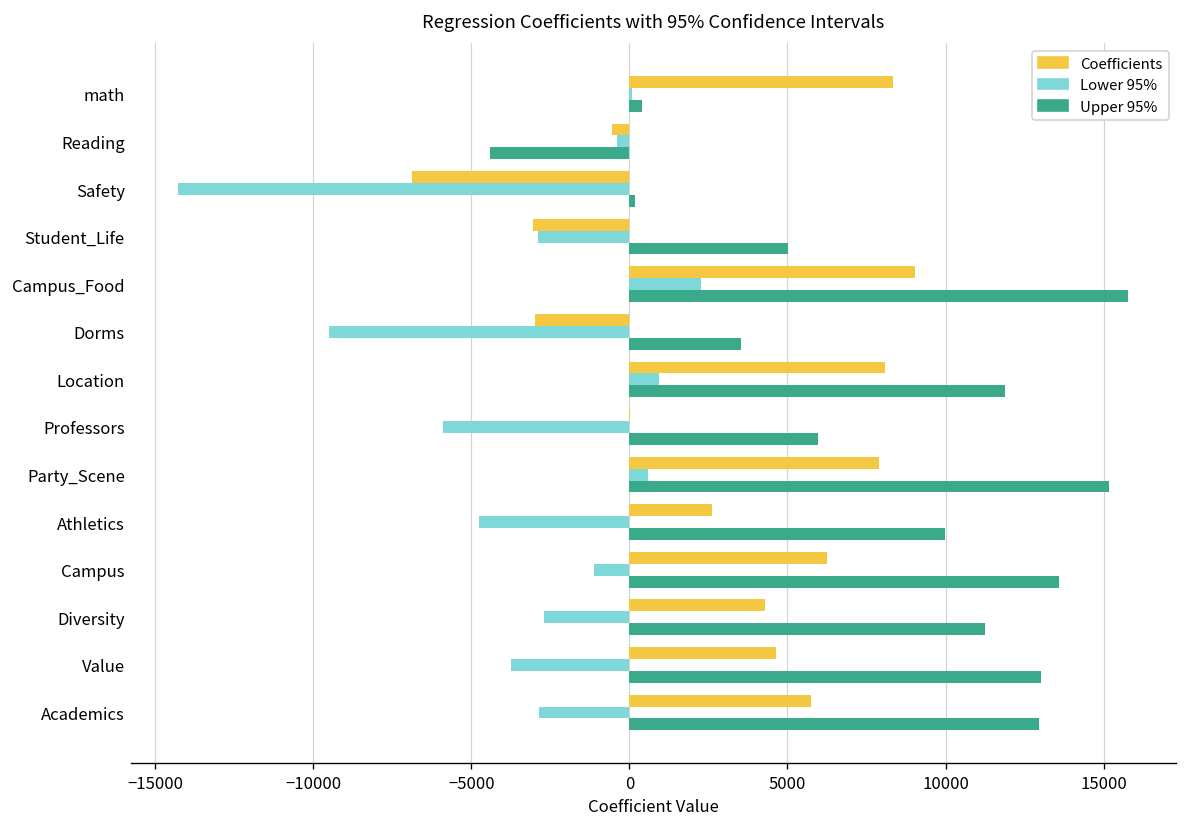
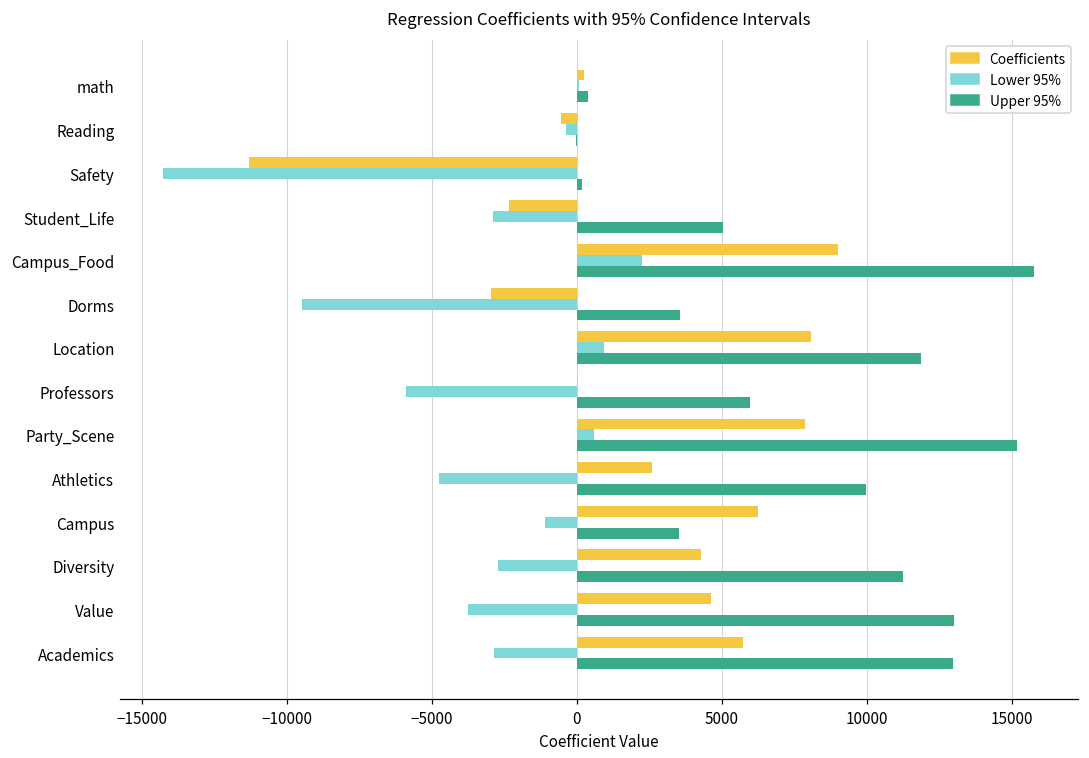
  {
    "Coefficients": {
-     "math": 8400,
+     "math": 200,
      "Reading": -500,
-     "Safety": -6900,
-     "Student_Life": -3000,
+     "Safety": -11300,
+     "Student_Life": -2400,
      "Campus_Food": 9000,
      "Dorms": -3000,
      "Location": 8100,
      "Party_Scene": 7900,
      "Athletics": 2600,
      "Campus": 6200,
      "Diversity": 4300,
      "Value": 4600,
      "Academics": 5700
    },
    "Lower 95%": {
      "Reading": -400,
      "Safety": -14300,
      "Student_Life": -2900,
      "Campus_Food": 2300,
      "Dorms": -9500,
      "Location": 900,
      "Professors": -5900,
      "Party_Scene": 600,
      "Athletics": -4800,
      "Campus": -1100,
      "Diversity": -2700,
      "Value": -3800,
      "Academics": -2800
    },
    "Upper 95%": {
      "math": 400,
-     "Reading": -4400,
+     "Reading": 0,
      "Safety": 200,
      "Student_Life": 5000,
      "Campus_Food": 15800,
      "Dorms": 3500,
      "Location": 11900,
      "Professors": 6000,
      "Party_Scene": 15200,
      "Athletics": 10000,
-     "Campus": 13600,
+     "Campus": 3500,
      "Diversity": 11300,
      "Value": 13000,
      "Academics": 13000
    }
  }
